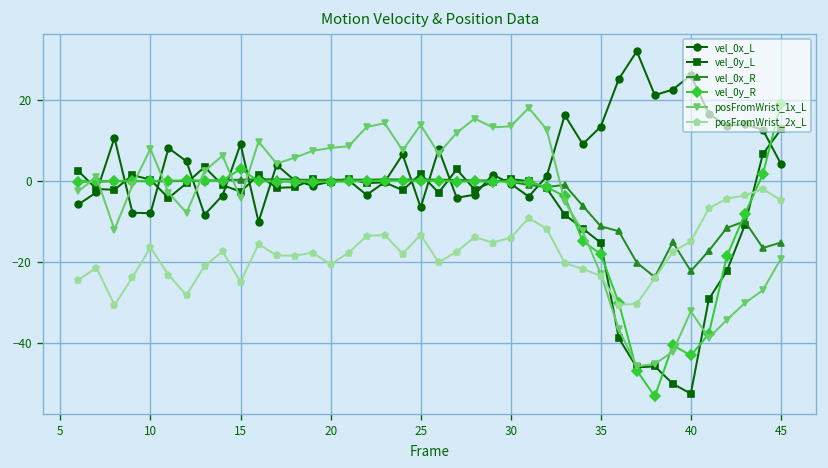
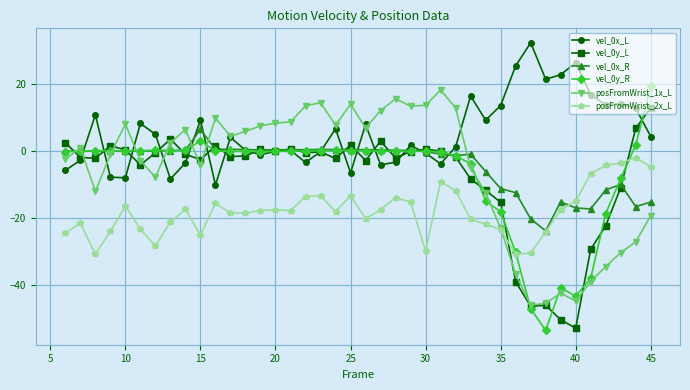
  {
    "vel_0x_R": {
-     "15": 0,
+     "15": 6,
      "35": -11,
-     "40": -22,
+     "40": -17,
      "45": -15
    },
    "vel_0y_R": {
      "15": 3,
      "35": -18,
      "40": -43
    },
    "posFromWrist_1x_L": {
      "10": 8,
      "15": -4,
      "20": 8,
      "25": 14,
      "30": 14,
-     "40": -32,
+     "40": -45,
      "45": -19
    },
    "posFromWrist_2x_L": {
      "10": -16,
      "15": -25,
-     "20": -21,
+     "20": -18,
      "25": -13,
-     "30": -14,
+     "30": -30,
      "40": -15,
      "45": -5
    }
  }
